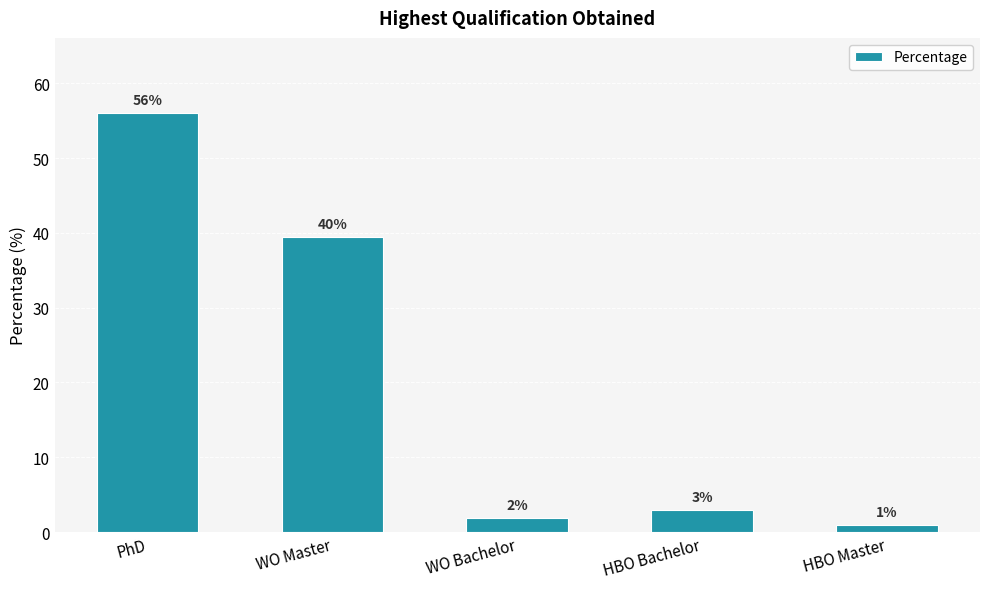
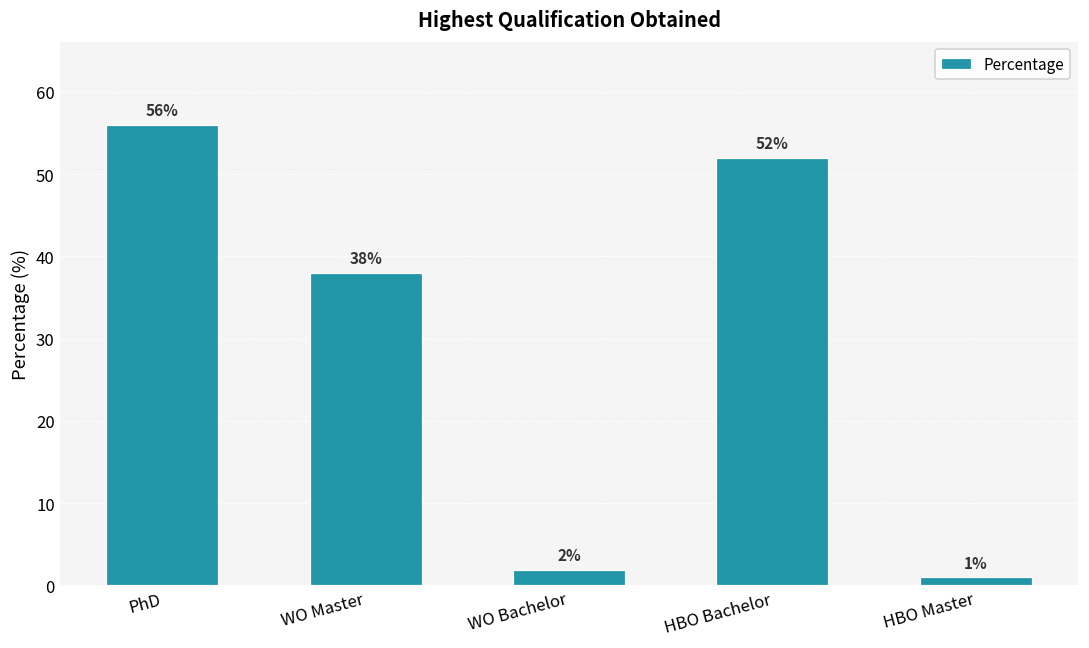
  {
    "PhD": "56%",
-   "WO Master": "40%",
+   "WO Master": "38%",
    "WO Bachelor": "2%",
-   "HBO Bachelor": "3%",
+   "HBO Bachelor": "52%",
    "HBO Master": "1%"
  }
